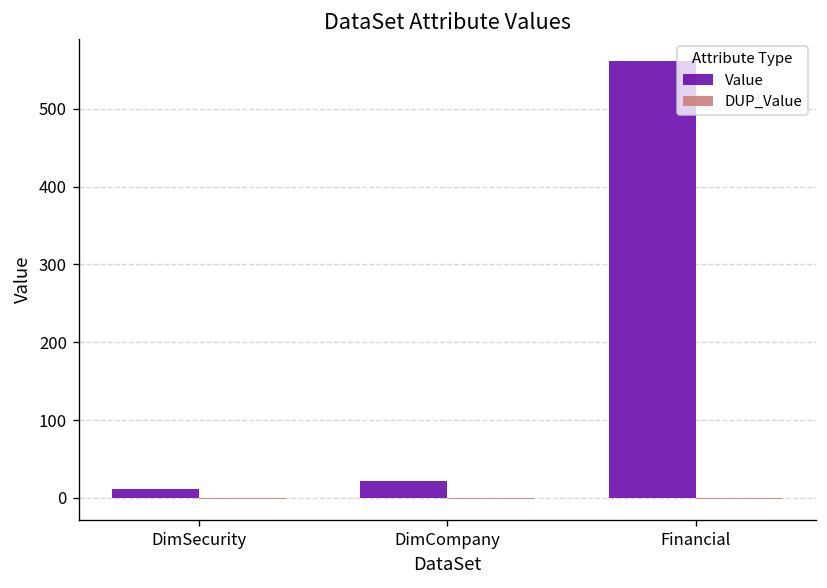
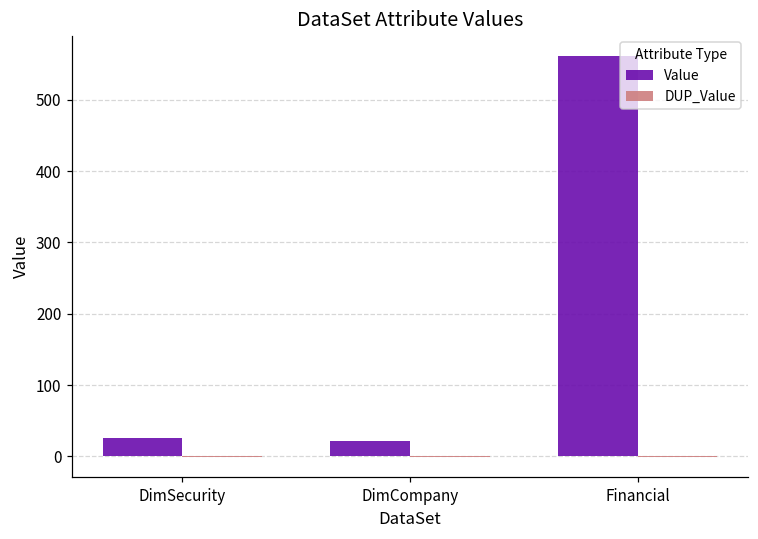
  {
    "Value": {
-     "DimSecurity": 10,
+     "DimSecurity": 30,
      "DimCompany": 20,
      "Financial": 560
    }
  }
